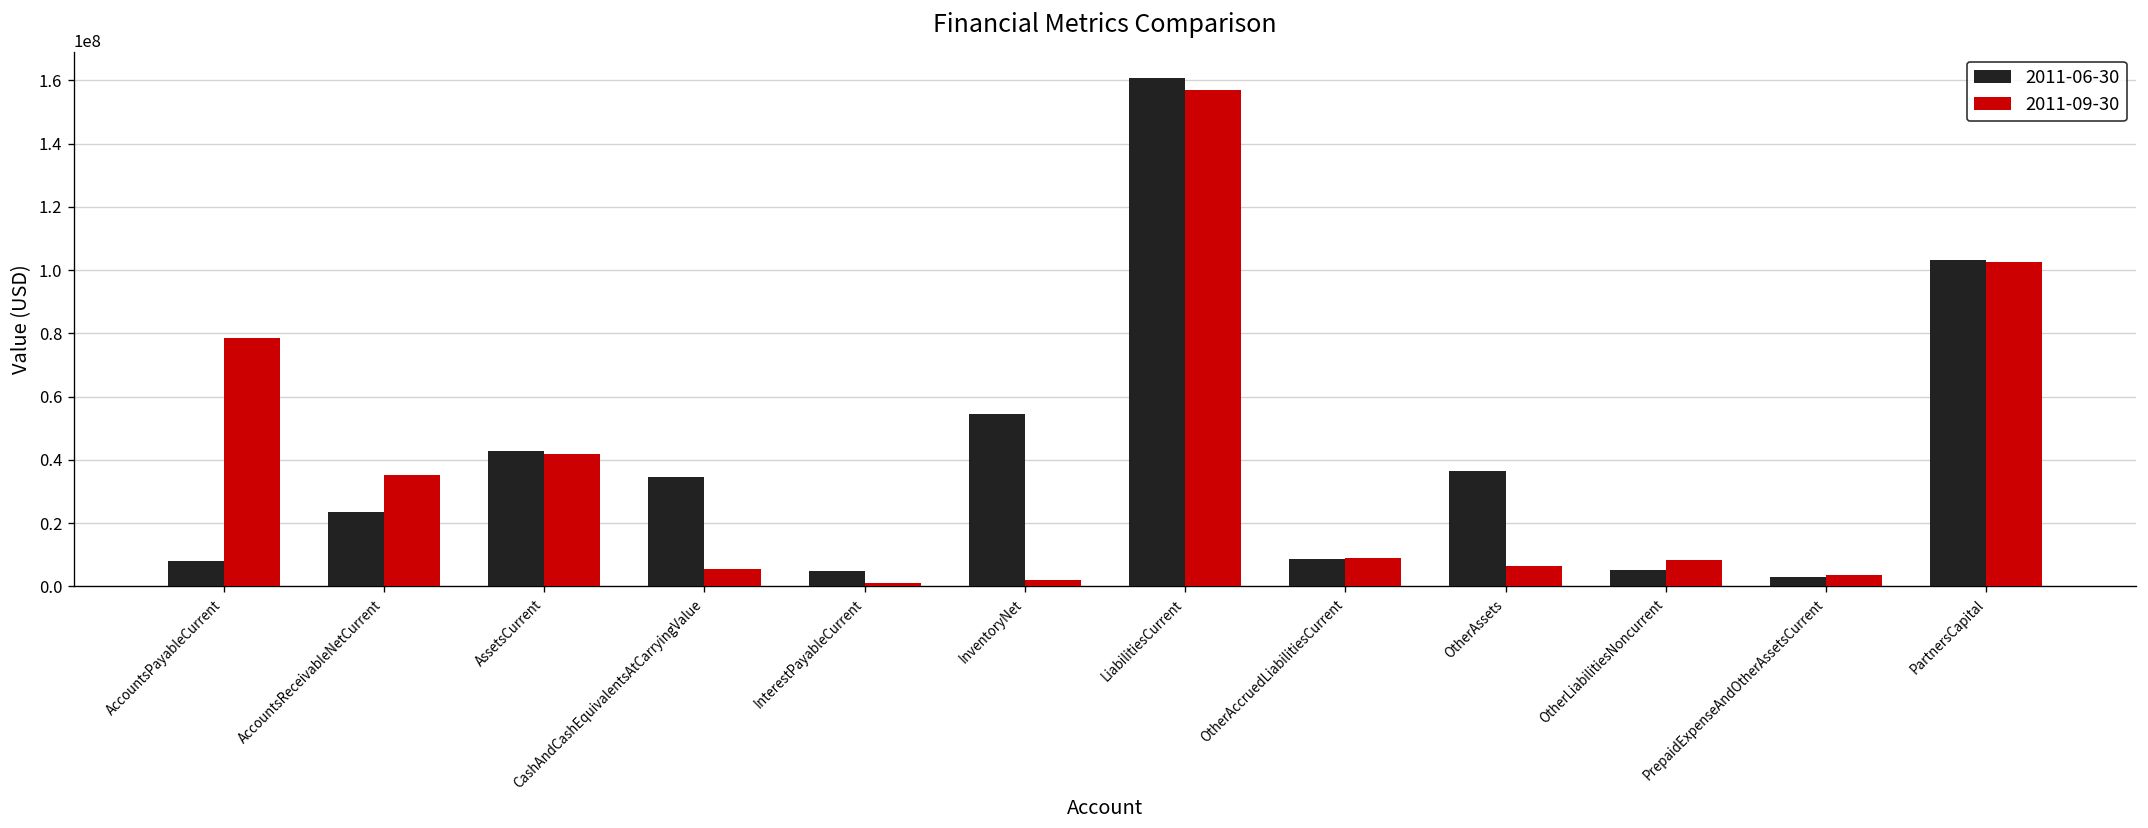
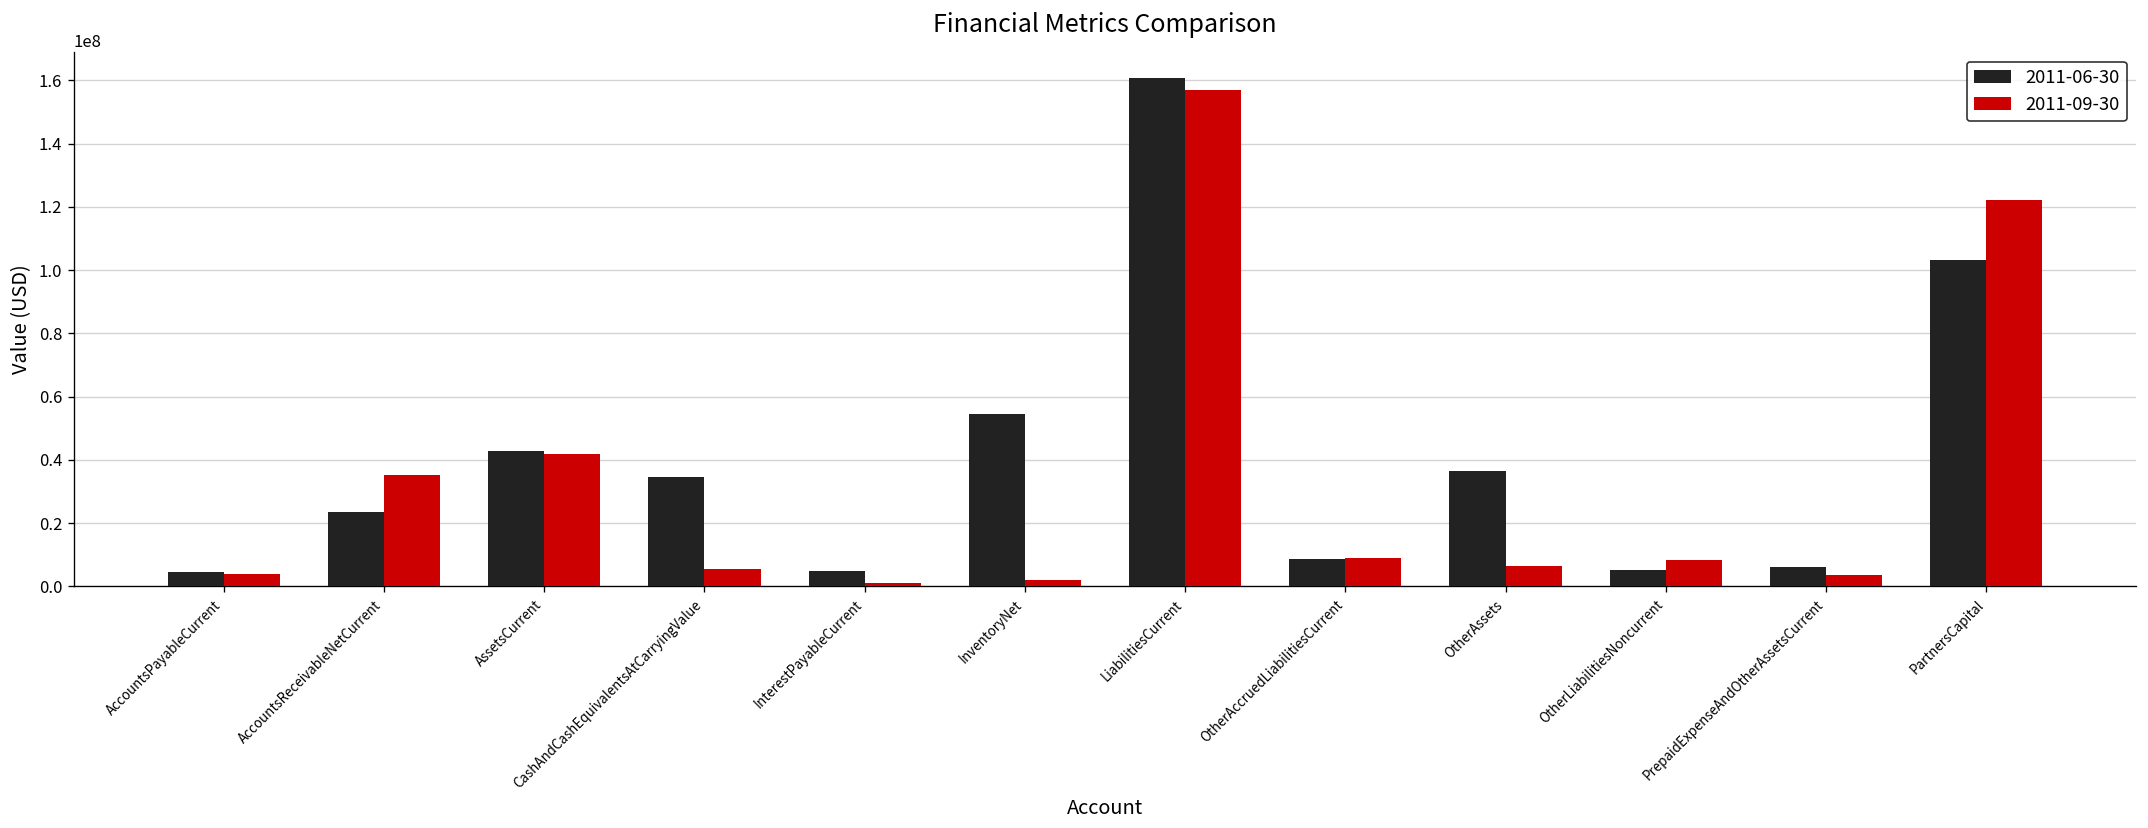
  {
    "2011-06-30": {
-     "AccountsPayableCurrent": 8000000,
+     "AccountsPayableCurrent": 5000000,
      "AccountsReceivableNetCurrent": 24000000,
      "AssetsCurrent": 43000000,
      "CashAndCashEquivalentsAtCarryingValue": 35000000,
      "InterestPayableCurrent": 5000000,
      "InventoryNet": 54000000,
      "LiabilitiesCurrent": 161000000,
      "OtherAccruedLiabilitiesCurrent": 9000000,
      "OtherAssets": 36000000,
      "OtherLiabilitiesNoncurrent": 5000000,
-     "PrepaidExpenseAndOtherAssetsCurrent": 3000000,
+     "PrepaidExpenseAndOtherAssetsCurrent": 6000000,
      "PartnersCapital": 103000000
    },
    "2011-09-30": {
-     "AccountsPayableCurrent": 79000000,
+     "AccountsPayableCurrent": 4000000,
      "AccountsReceivableNetCurrent": 35000000,
      "AssetsCurrent": 42000000,
      "CashAndCashEquivalentsAtCarryingValue": 5000000,
      "InterestPayableCurrent": 1000000,
      "InventoryNet": 2000000,
      "LiabilitiesCurrent": 157000000,
      "OtherAccruedLiabilitiesCurrent": 9000000,
      "OtherAssets": 7000000,
      "OtherLiabilitiesNoncurrent": 8000000,
      "PrepaidExpenseAndOtherAssetsCurrent": 4000000,
-     "PartnersCapital": 102000000
+     "PartnersCapital": 122000000
    }
  }
